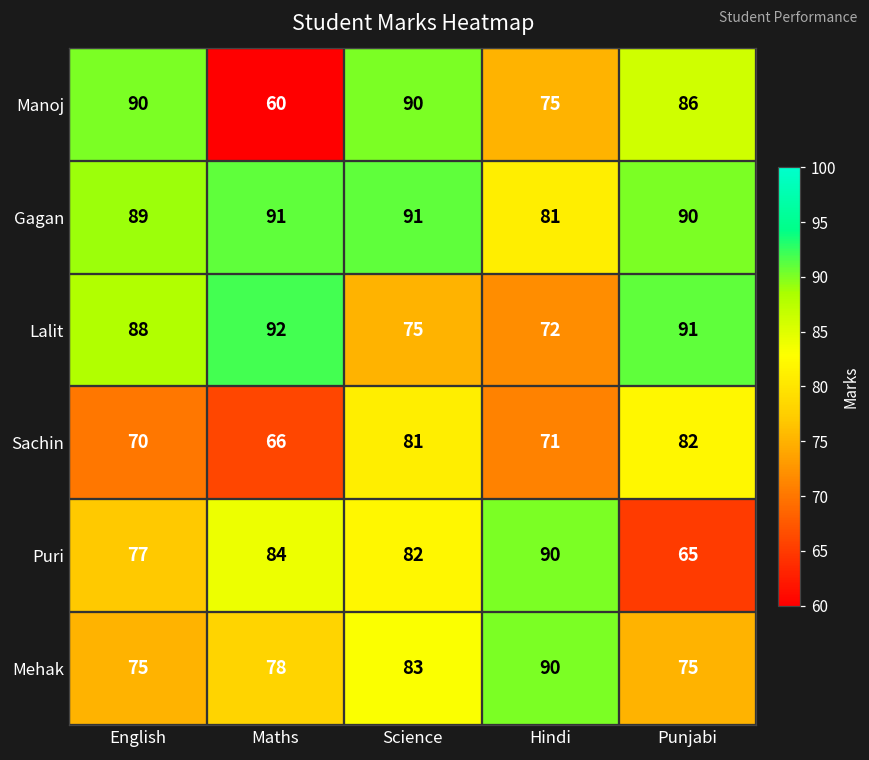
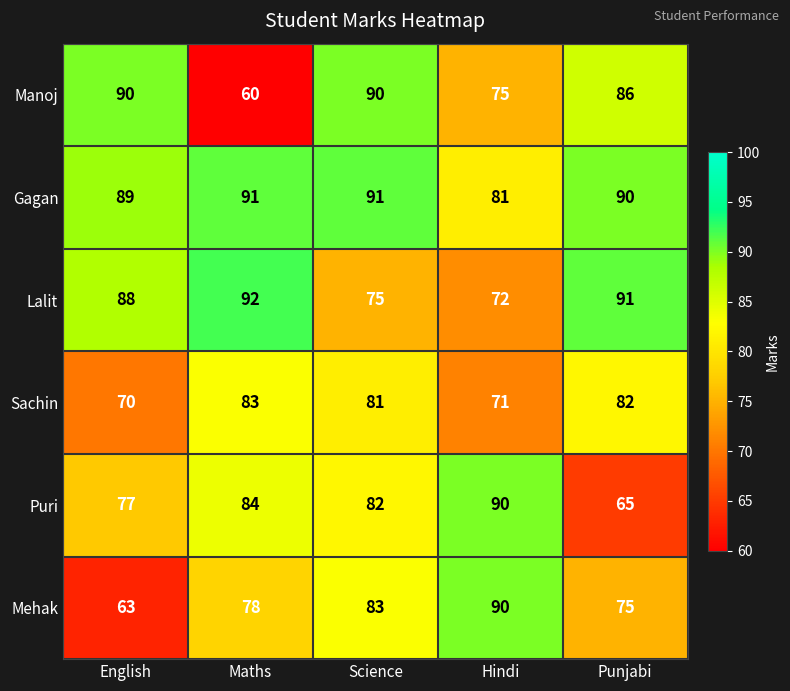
  {
    "Manoj": {
      "English": 90,
      "Maths": 60,
      "Science": 90,
      "Hindi": 75,
      "Punjabi": 86
    },
    "Gagan": {
      "English": 89,
      "Maths": 91,
      "Science": 91,
      "Hindi": 81,
      "Punjabi": 90
    },
    "Lalit": {
      "English": 88,
      "Maths": 92,
      "Science": 75,
      "Hindi": 72,
      "Punjabi": 91
    },
    "Sachin": {
      "English": 70,
-     "Maths": 66,
+     "Maths": 83,
      "Science": 81,
      "Hindi": 71,
      "Punjabi": 82
    },
    "Puri": {
      "English": 77,
      "Maths": 84,
      "Science": 82,
      "Hindi": 90,
      "Punjabi": 65
    },
    "Mehak": {
-     "English": 75,
+     "English": 63,
      "Maths": 78,
      "Science": 83,
      "Hindi": 90,
      "Punjabi": 75
    }
  }
